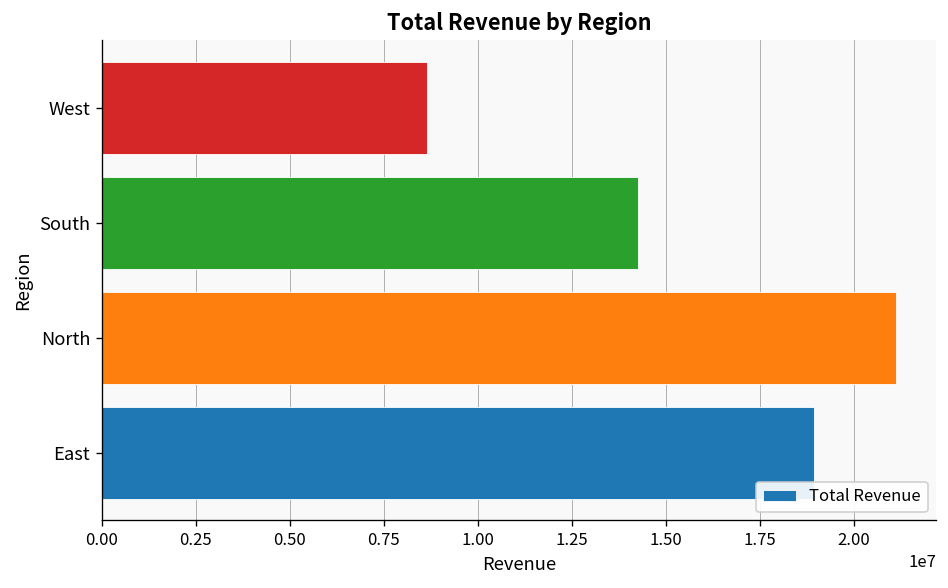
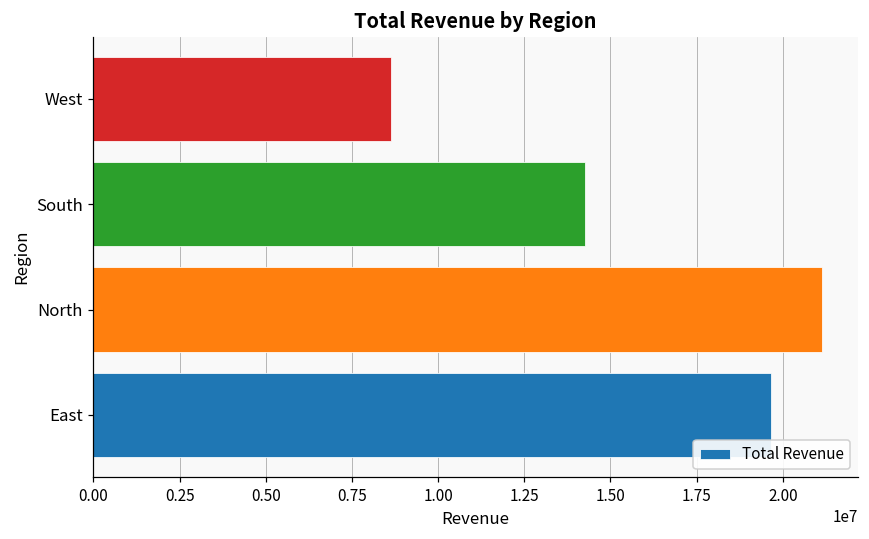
  {
    "West": 8600000,
    "South": 14300000,
    "North": 21100000,
-   "East": 19000000
+   "East": 19700000
  }
